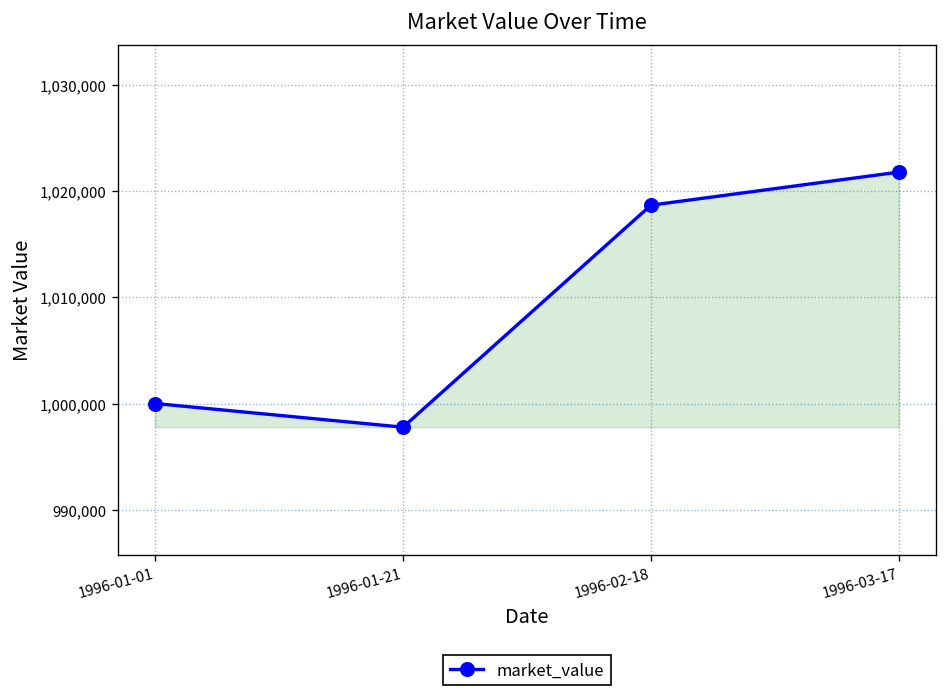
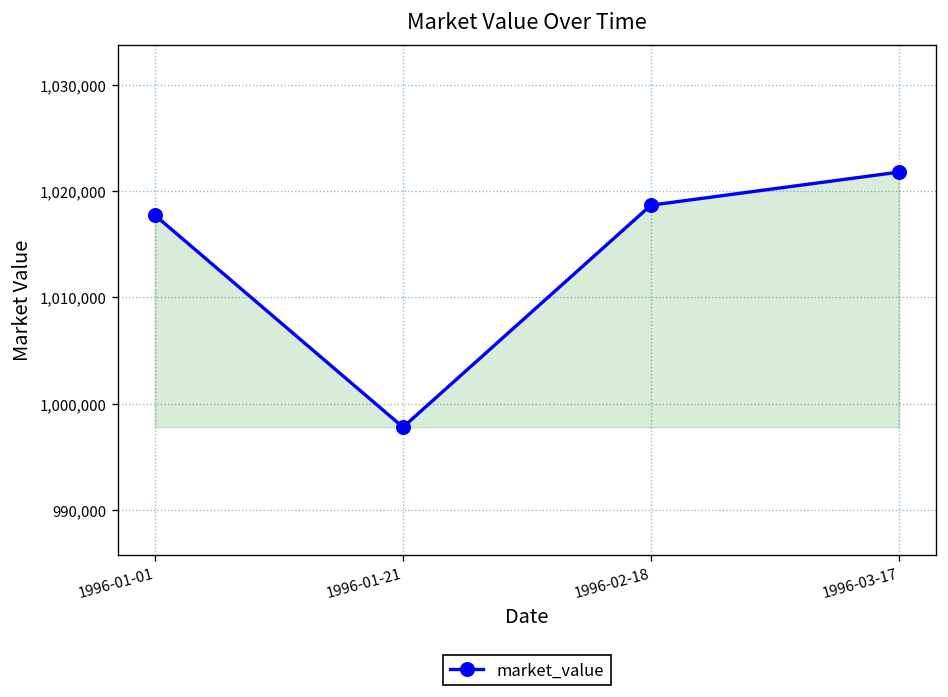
  {
-   "1996-01-01": "1,000,000",
+   "1996-01-01": "1,018,000",
    "1996-01-21": "998,000",
    "1996-02-18": "1,019,000",
    "1996-03-17": "1,022,000"
  }
